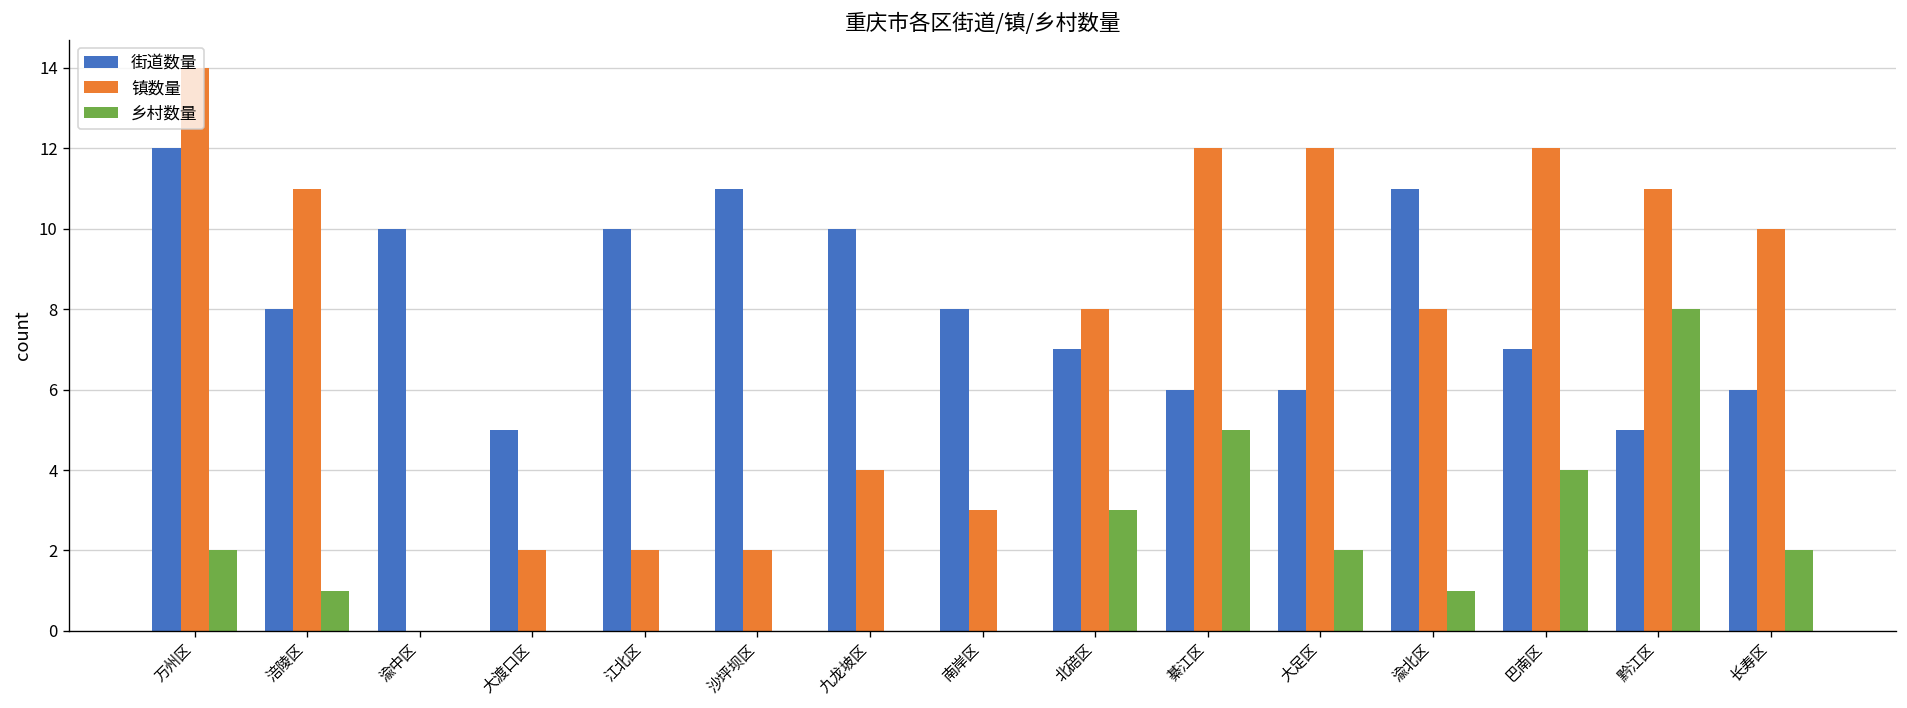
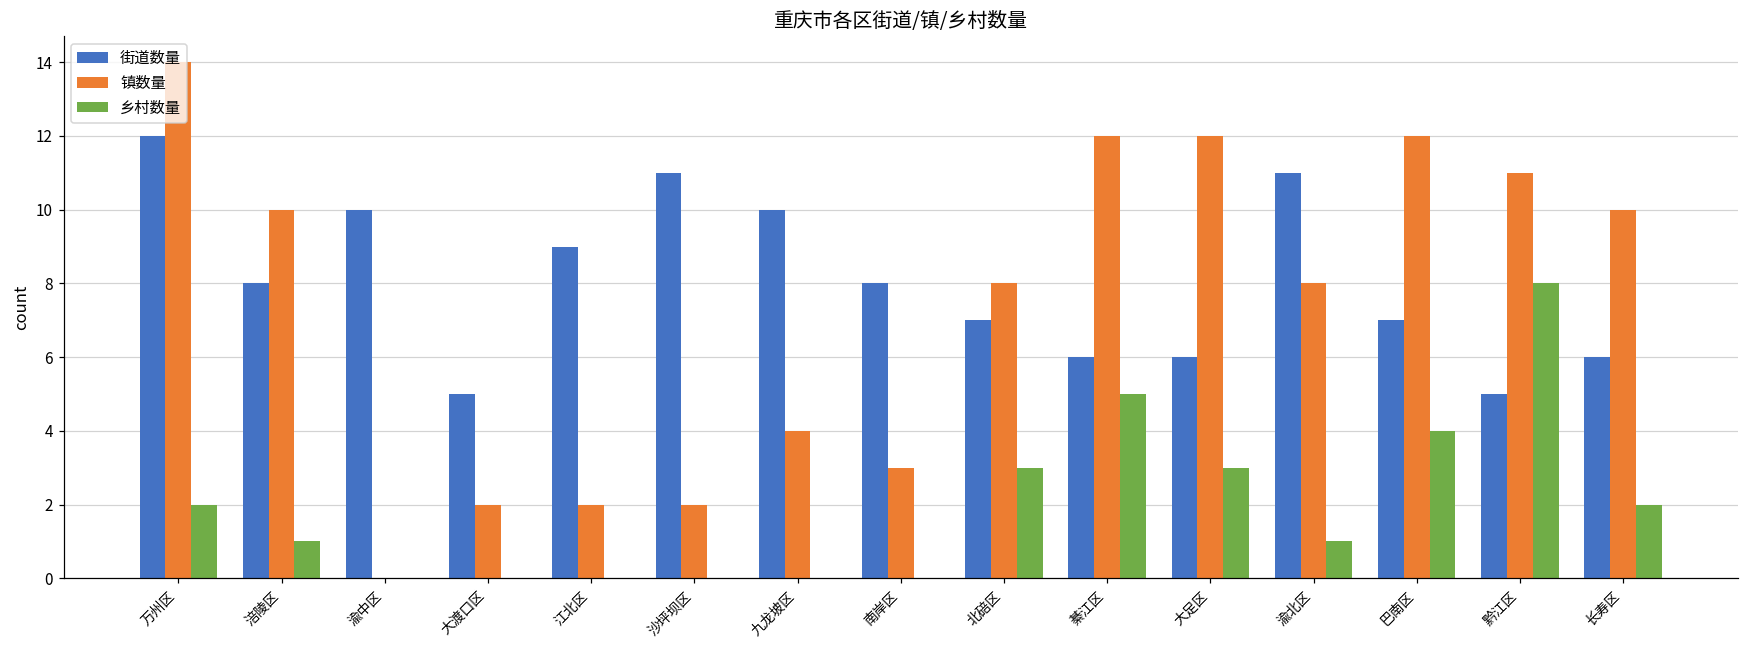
  {
    "街道数量": {
      "万州区": 12,
      "涪陵区": 8,
      "渝中区": 10,
      "大渡口区": 5,
-     "江北区": 10,
+     "江北区": 9,
      "沙坪坝区": 11,
      "九龙坡区": 10,
      "南岸区": 8,
      "北碚区": 7,
      "綦江区": 6,
      "大足区": 6,
      "渝北区": 11,
      "巴南区": 7,
      "黔江区": 5,
      "长寿区": 6
    },
    "镇数量": {
-     "涪陵区": 11,
+     "涪陵区": 10,
      "渝中区": 0,
      "大渡口区": 2,
      "江北区": 2,
      "沙坪坝区": 2,
      "九龙坡区": 4,
      "南岸区": 3,
      "北碚区": 8,
      "綦江区": 12,
      "大足区": 12,
      "渝北区": 8,
      "巴南区": 12,
      "黔江区": 11,
      "长寿区": 10
    },
    "乡村数量": {
      "万州区": 2,
      "涪陵区": 1,
      "渝中区": 0,
      "大渡口区": 0,
      "江北区": 0,
      "沙坪坝区": 0,
      "九龙坡区": 0,
      "南岸区": 0,
      "北碚区": 3,
      "綦江区": 5,
-     "大足区": 2,
+     "大足区": 3,
      "渝北区": 1,
      "巴南区": 4,
      "黔江区": 8,
      "长寿区": 2
    }
  }
